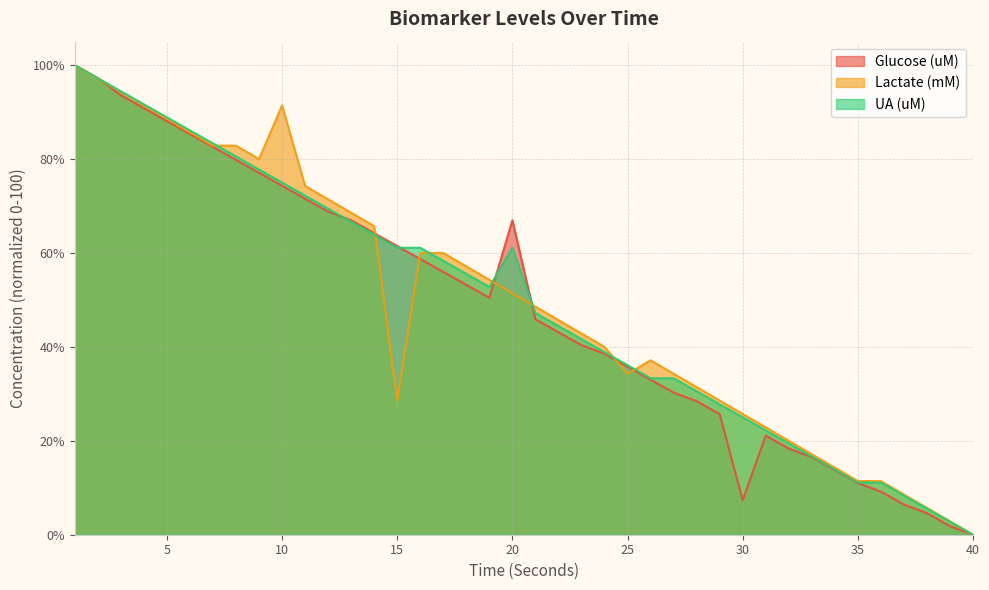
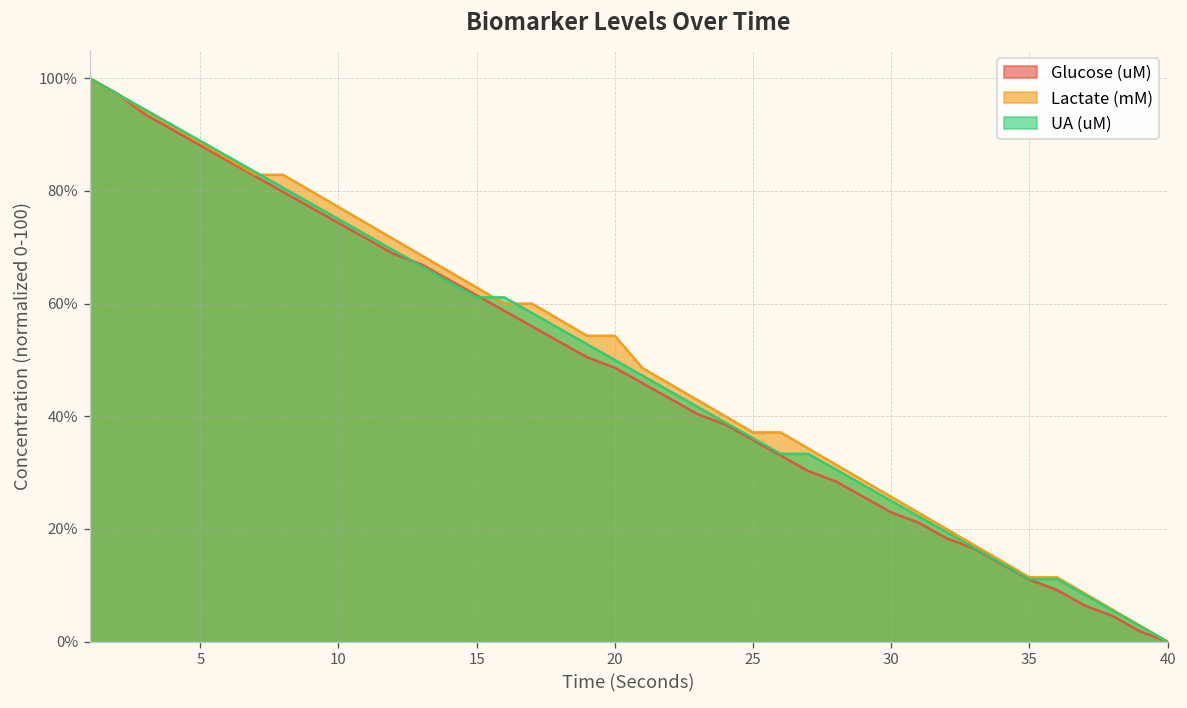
  {
    "Glucose (uM)": {
      "10": "74%",
-     "20": "67%",
-     "30": "7%"
+     "20": "49%",
+     "30": "23%"
    },
    "Lactate (mM)": {
-     "10": "91%",
-     "15": "29%",
-     "20": "51%",
-     "25": "34%",
+     "10": "77%",
+     "15": "63%",
+     "20": "54%",
+     "25": "37%",
      "30": "26%"
    },
    "UA (uM)": {
      "10": "75%",
-     "20": "61%",
+     "20": "50%",
      "30": "25%"
    }
  }
